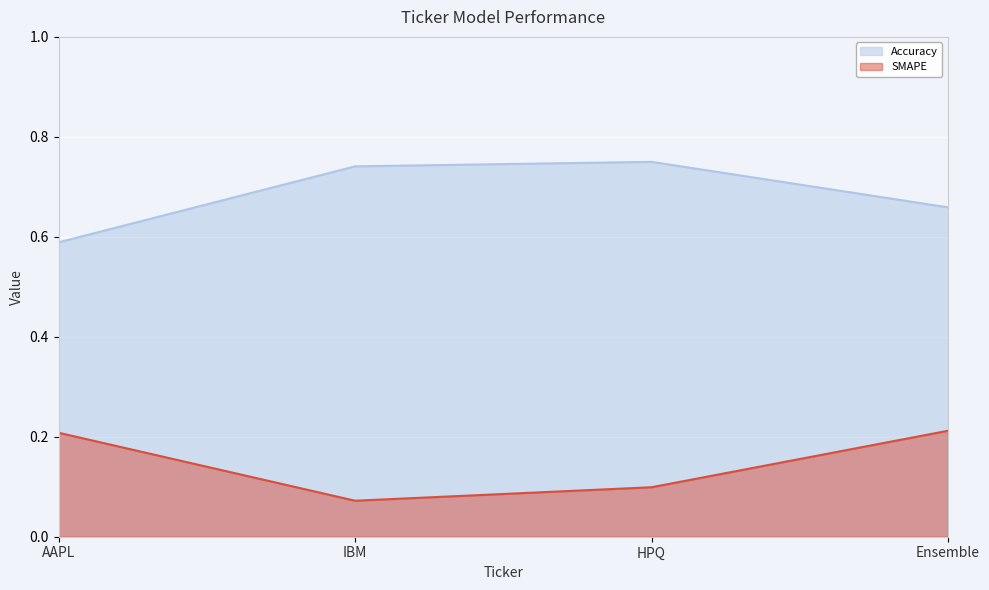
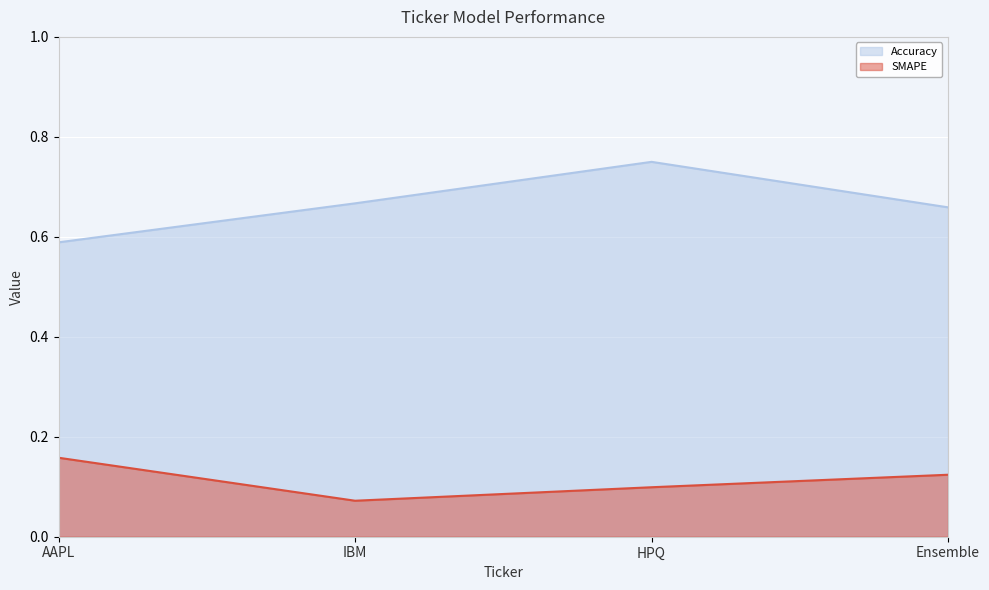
  {
    "Accuracy": {
      "AAPL": 0.59,
-     "IBM": 0.74,
+     "IBM": 0.67,
      "HPQ": 0.75,
      "Ensemble": 0.66
    },
    "SMAPE": {
-     "AAPL": 0.21,
+     "AAPL": 0.16,
      "IBM": 0.07,
      "HPQ": 0.10,
-     "Ensemble": 0.21
+     "Ensemble": 0.12
    }
  }
